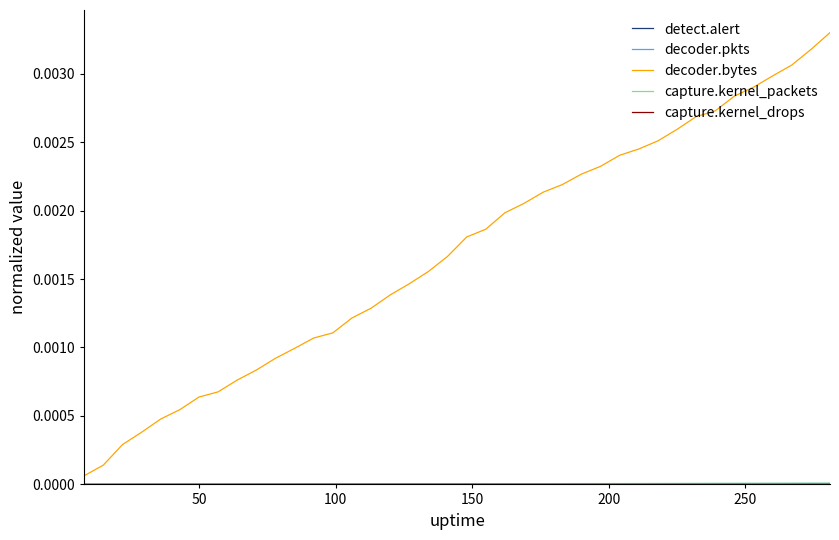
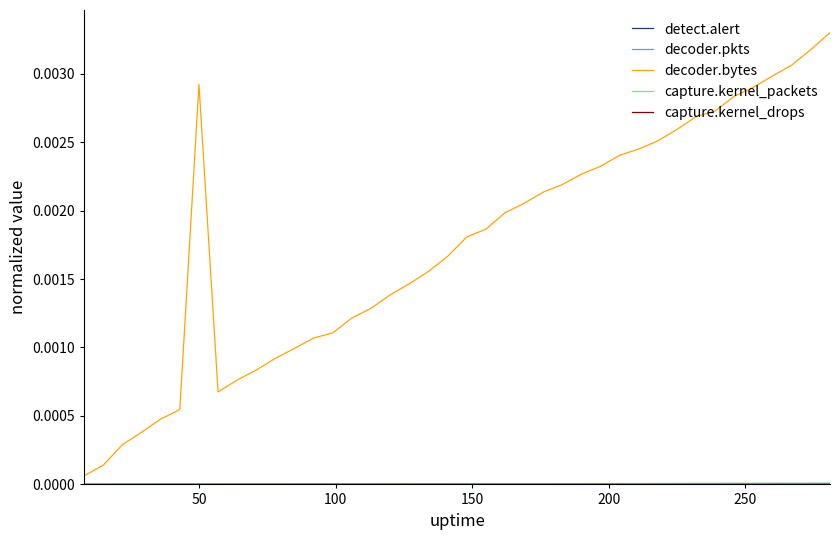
  {
    "decoder.bytes": {
-     "50": 0.00064
+     "50": 0.00292
    }
  }
